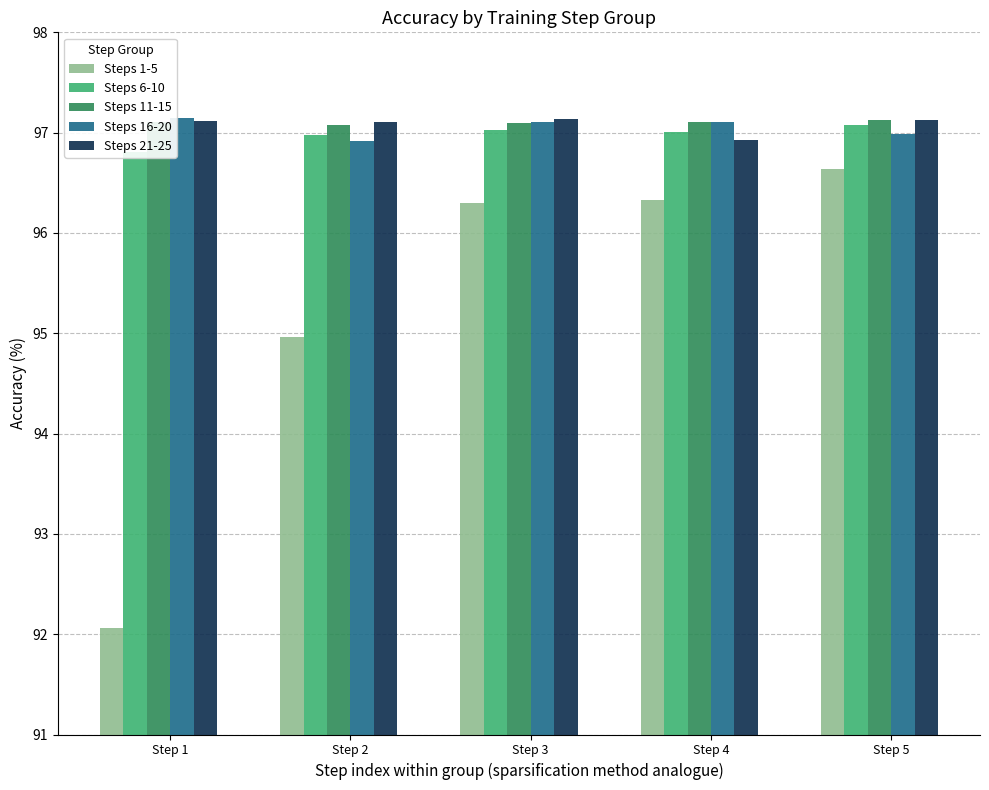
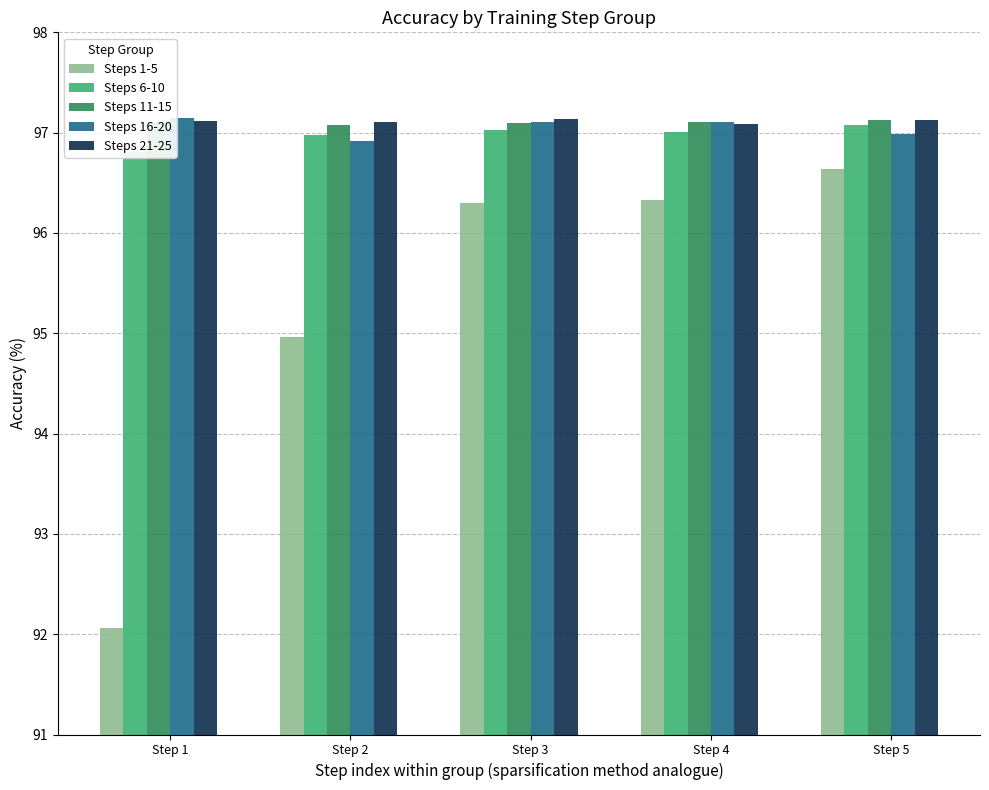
  {
    "Steps 1-5": {
      "Step 1": 92.06,
      "Step 2": 94.96,
      "Step 3": 96.30,
      "Step 4": 96.33,
      "Step 5": 96.64
    },
    "Steps 16-20": {
      "Step 1": 97.15,
      "Step 2": 96.92,
      "Step 3": 97.11,
      "Step 4": 97.11,
      "Step 5": 96.99
    },
    "Steps 21-25": {
      "Step 1": 97.12,
      "Step 2": 97.11,
      "Step 3": 97.14,
-     "Step 4": 96.93,
+     "Step 4": 97.09,
      "Step 5": 97.13
    }
  }
